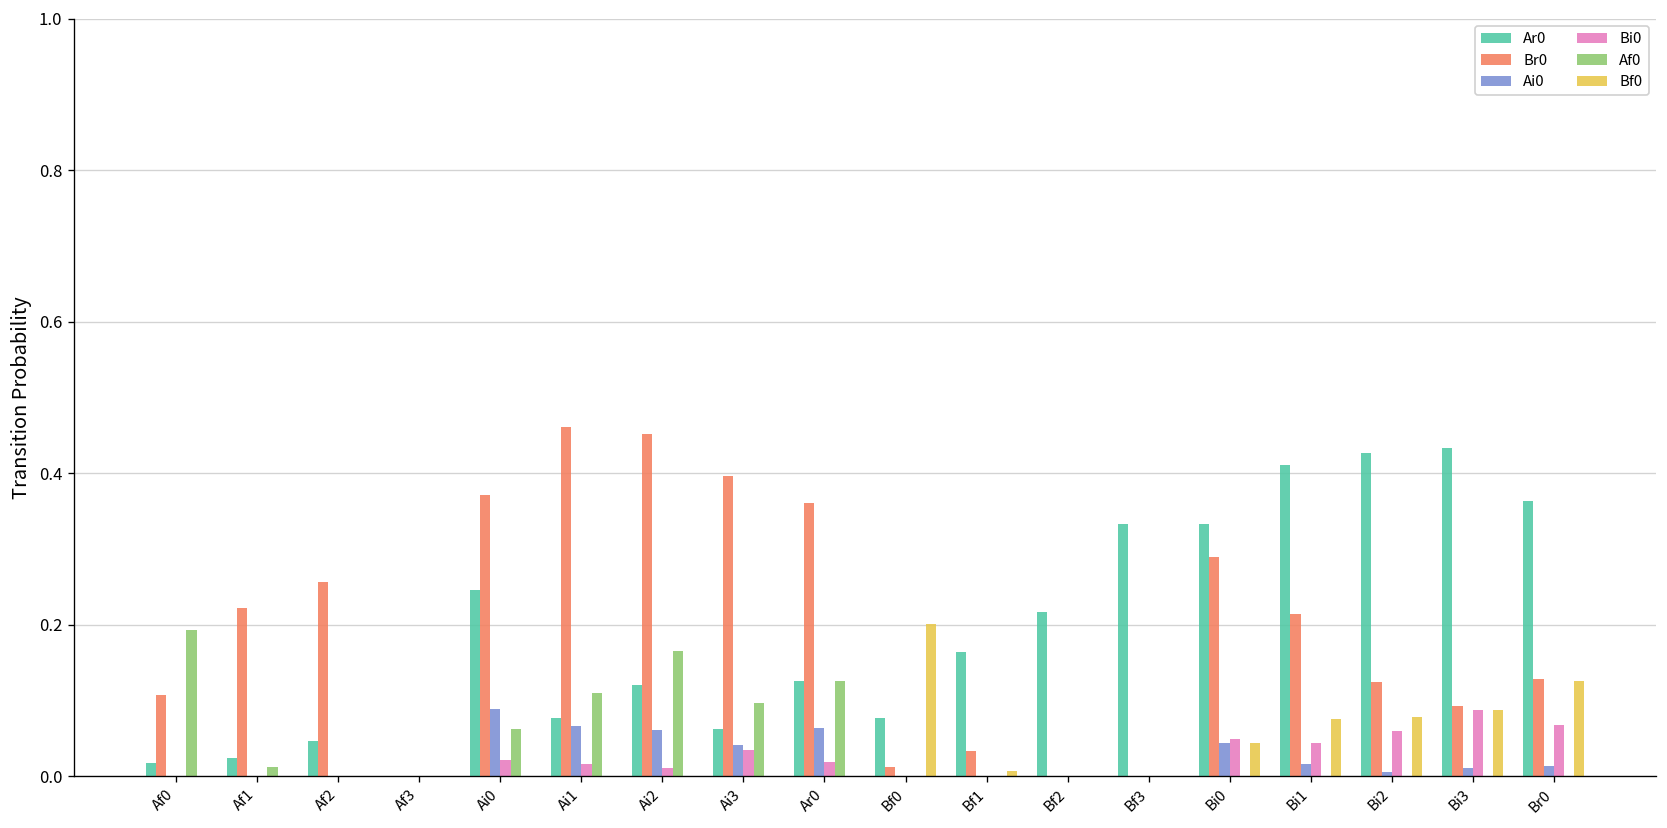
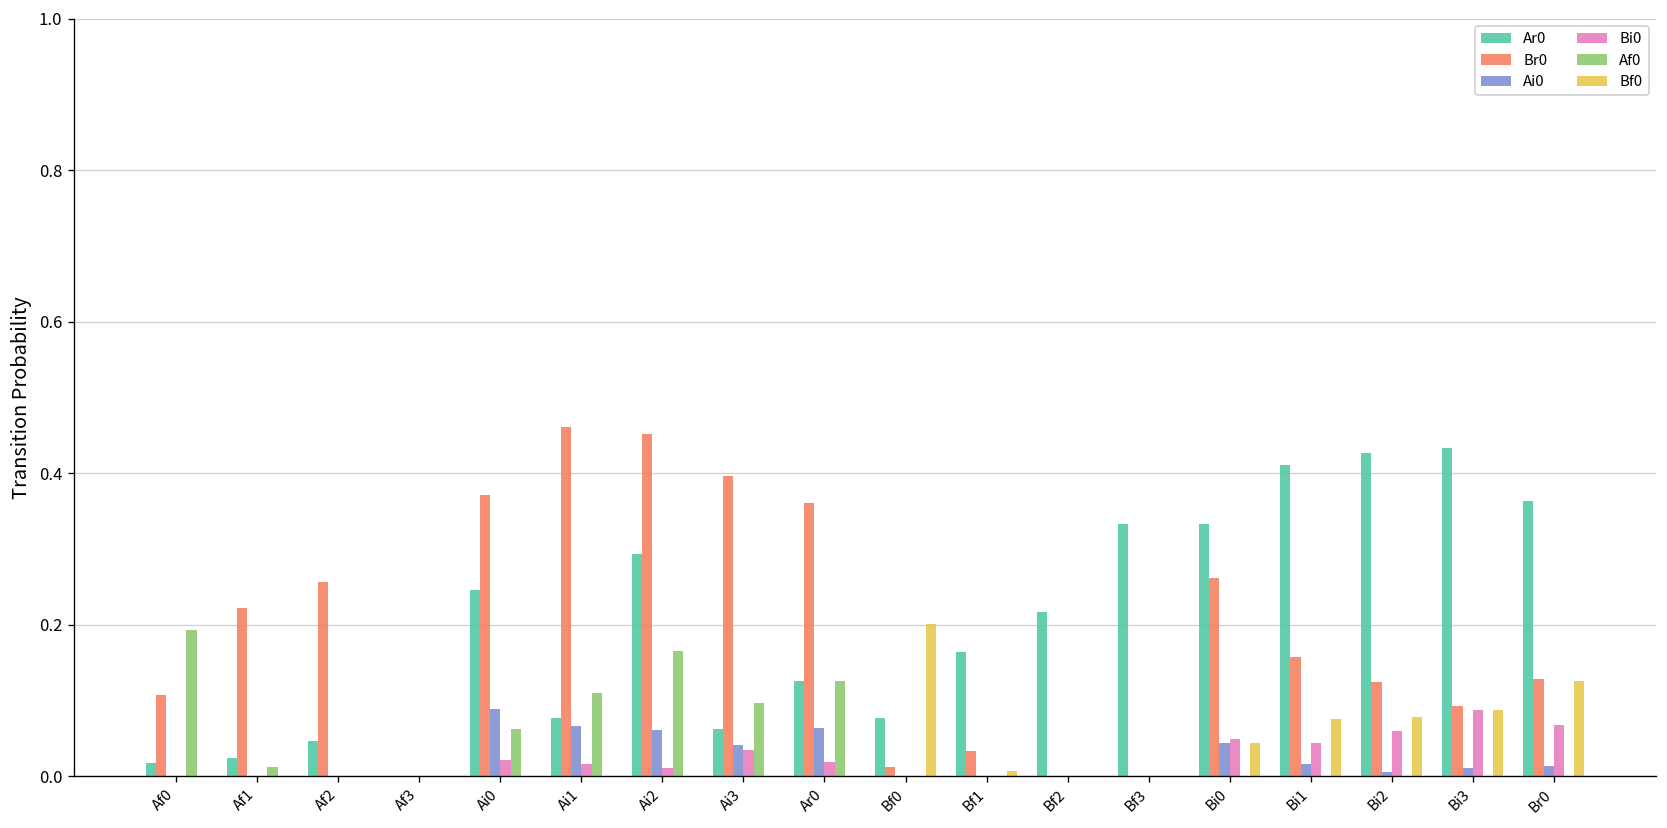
  {
    "Ar0": {
      "Af0": 0.02,
      "Af1": 0.02,
      "Af2": 0.05,
      "Af3": 0.00,
      "Ai0": 0.25,
      "Ai1": 0.08,
-     "Ai2": 0.12,
+     "Ai2": 0.29,
      "Ai3": 0.06,
      "Ar0": 0.13,
      "Bf0": 0.08,
      "Bf1": 0.16,
      "Bf2": 0.22,
      "Bf3": 0.33,
      "Bi0": 0.33,
      "Bi1": 0.41,
      "Bi2": 0.43,
      "Bi3": 0.43,
      "Br0": 0.36
    },
    "Br0": {
      "Af0": 0.11,
      "Af1": 0.22,
      "Af2": 0.26,
      "Af3": 0.00,
      "Ai0": 0.37,
      "Ai1": 0.46,
      "Ai2": 0.45,
      "Ai3": 0.40,
      "Ar0": 0.36,
      "Bf0": 0.01,
      "Bf1": 0.03,
      "Bf2": 0.00,
      "Bf3": 0.00,
-     "Bi0": 0.29,
-     "Bi1": 0.21,
+     "Bi0": 0.26,
+     "Bi1": 0.16,
      "Bi2": 0.13,
      "Bi3": 0.09,
      "Br0": 0.13
    },
    "Ai0": {
      "Af0": 0.00,
      "Af1": 0.00,
      "Af2": 0.00,
      "Af3": 0.00,
      "Ai0": 0.09,
      "Ai1": 0.07,
      "Ai2": 0.06,
      "Ai3": 0.04,
      "Ar0": 0.06,
      "Bf0": 0.00,
      "Bf1": 0.00,
      "Bf2": 0.00,
      "Bf3": 0.00,
      "Bi0": 0.04,
      "Bi1": 0.02,
      "Bi2": 0.01,
      "Bi3": 0.01,
      "Br0": 0.01
    },
    "Bi0": {
      "Af0": 0.00,
      "Af1": 0.00,
      "Af2": 0.00,
      "Af3": 0.00,
      "Ai0": 0.02,
      "Ai1": 0.02,
      "Ai2": 0.01,
      "Ai3": 0.03,
      "Ar0": 0.02,
      "Bf0": 0.00,
      "Bf1": 0.00,
      "Bf2": 0.00,
      "Bf3": 0.00,
      "Bi0": 0.05,
      "Bi1": 0.04,
      "Bi2": 0.06,
      "Bi3": 0.09,
      "Br0": 0.07
    },
    "Af0": {
      "Af0": 0.19,
      "Af1": 0.01,
      "Af2": 0.00,
      "Af3": 0.00,
      "Ai0": 0.06,
      "Ai1": 0.11,
      "Ai2": 0.16,
      "Ai3": 0.10,
      "Ar0": 0.13,
      "Bf0": 0.00,
      "Bf1": 0.00,
      "Bf2": 0.00,
      "Bf3": 0.00,
      "Bi0": 0.00,
      "Bi1": 0.00,
      "Bi2": 0.00,
      "Bi3": 0.00,
      "Br0": 0.00
    },
    "Bf0": {
      "Af0": 0.00,
      "Af1": 0.00,
      "Af2": 0.00,
      "Af3": 0.00,
      "Ai0": 0.00,
      "Ai1": 0.00,
      "Ai2": 0.00,
      "Ai3": 0.00,
      "Ar0": 0.00,
      "Bf0": 0.20,
      "Bf1": 0.01,
      "Bf2": 0.00,
      "Bf3": 0.00,
      "Bi0": 0.04,
      "Bi1": 0.08,
      "Bi2": 0.08,
      "Bi3": 0.09,
      "Br0": 0.13
    }
  }
